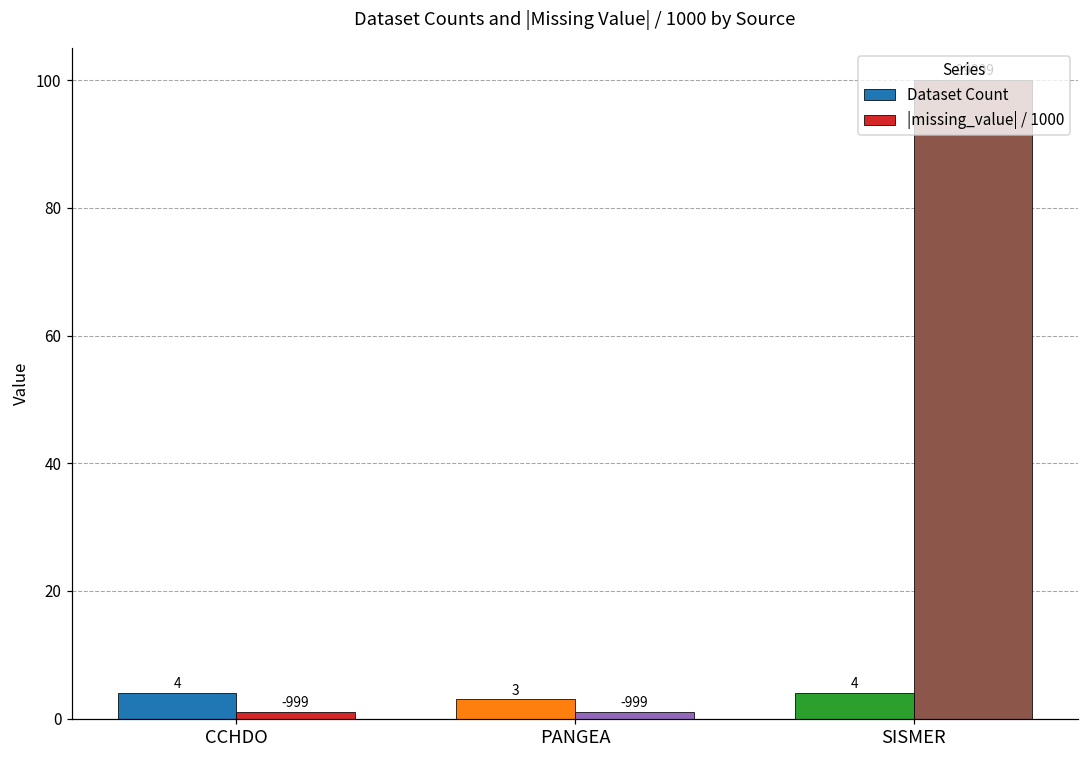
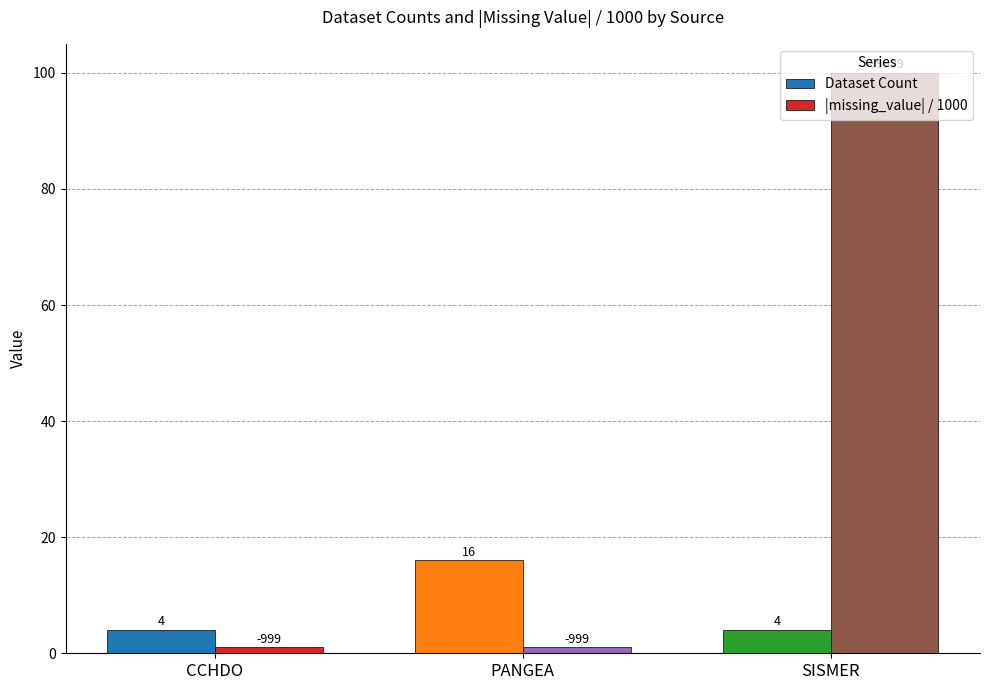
  {
    "Dataset Count": {
      "CCHDO": 4,
-     "PANGEA": 3,
+     "PANGEA": 16,
      "SISMER": 4
    }
  }
